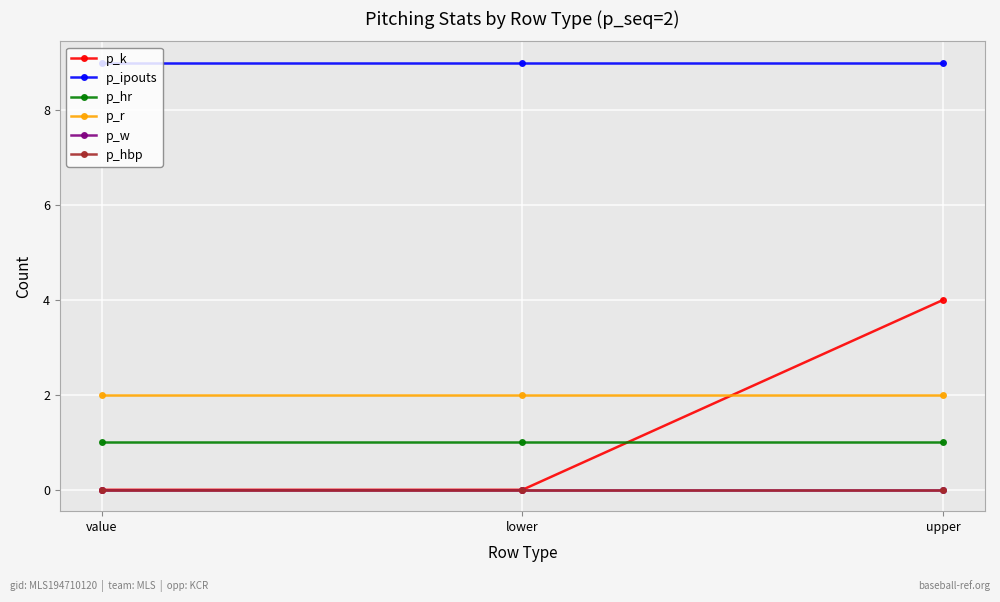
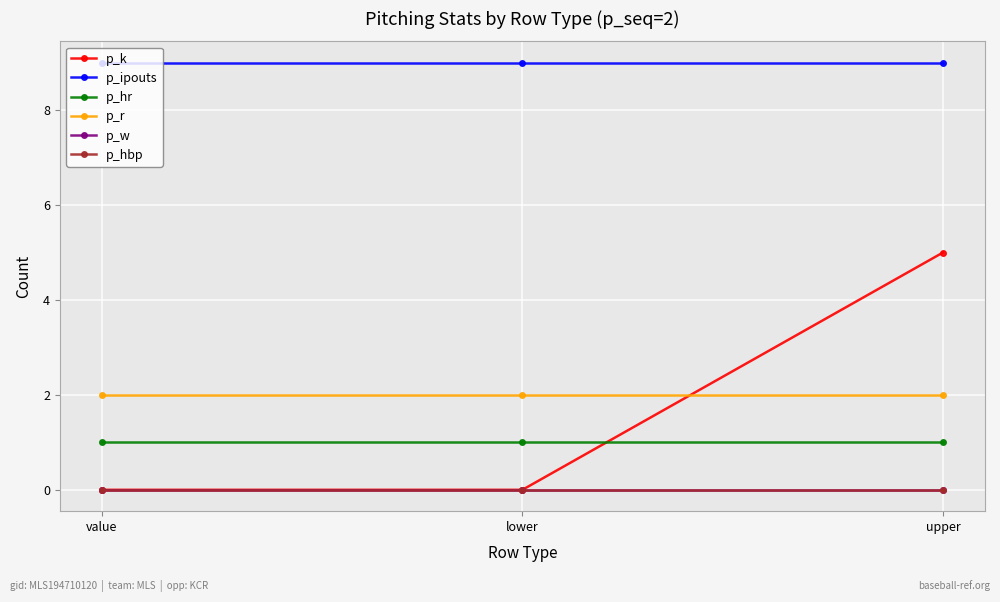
  {
    "p_k": {
-     "upper": 4
+     "upper": 5
    },
    "p_ipouts": {
      "lower": 9,
      "upper": 9
    },
    "p_hr": {
      "value": 1,
      "lower": 1,
      "upper": 1
    },
    "p_r": {
      "value": 2,
      "lower": 2,
      "upper": 2
    },
    "p_hbp": {
      "upper": 0
    }
  }
